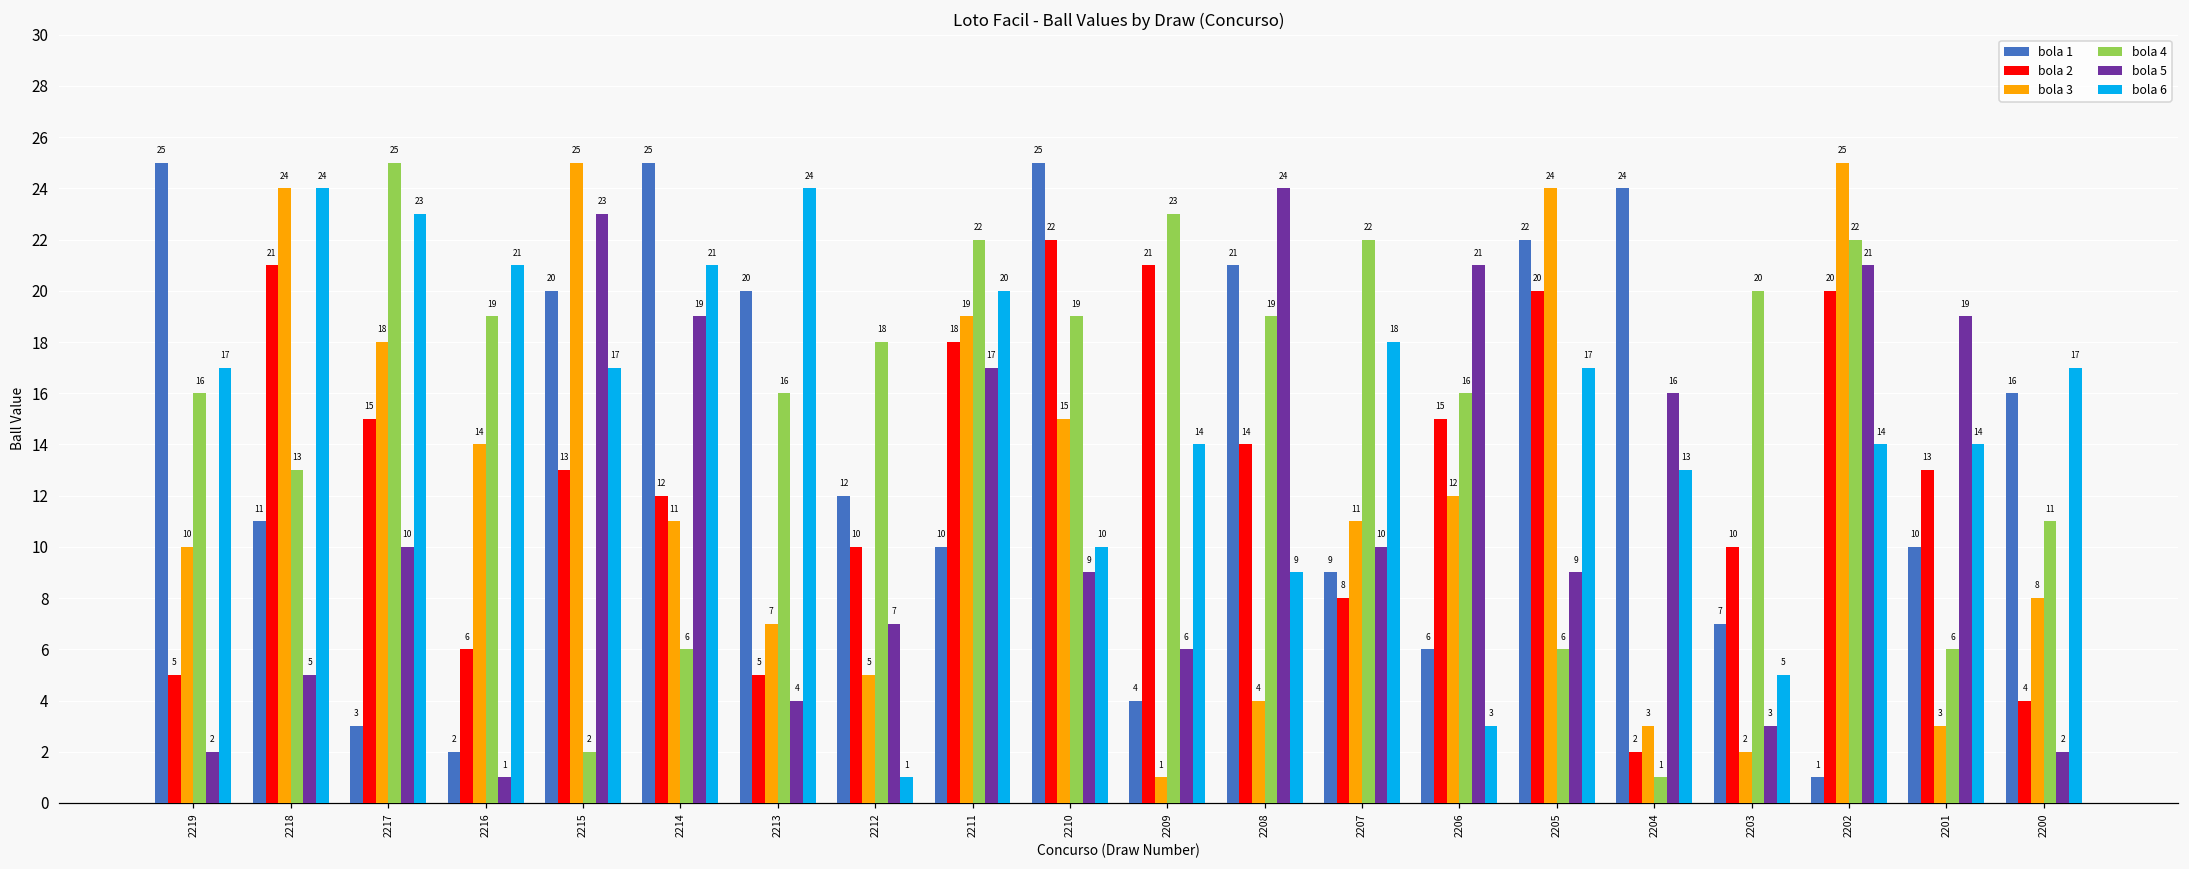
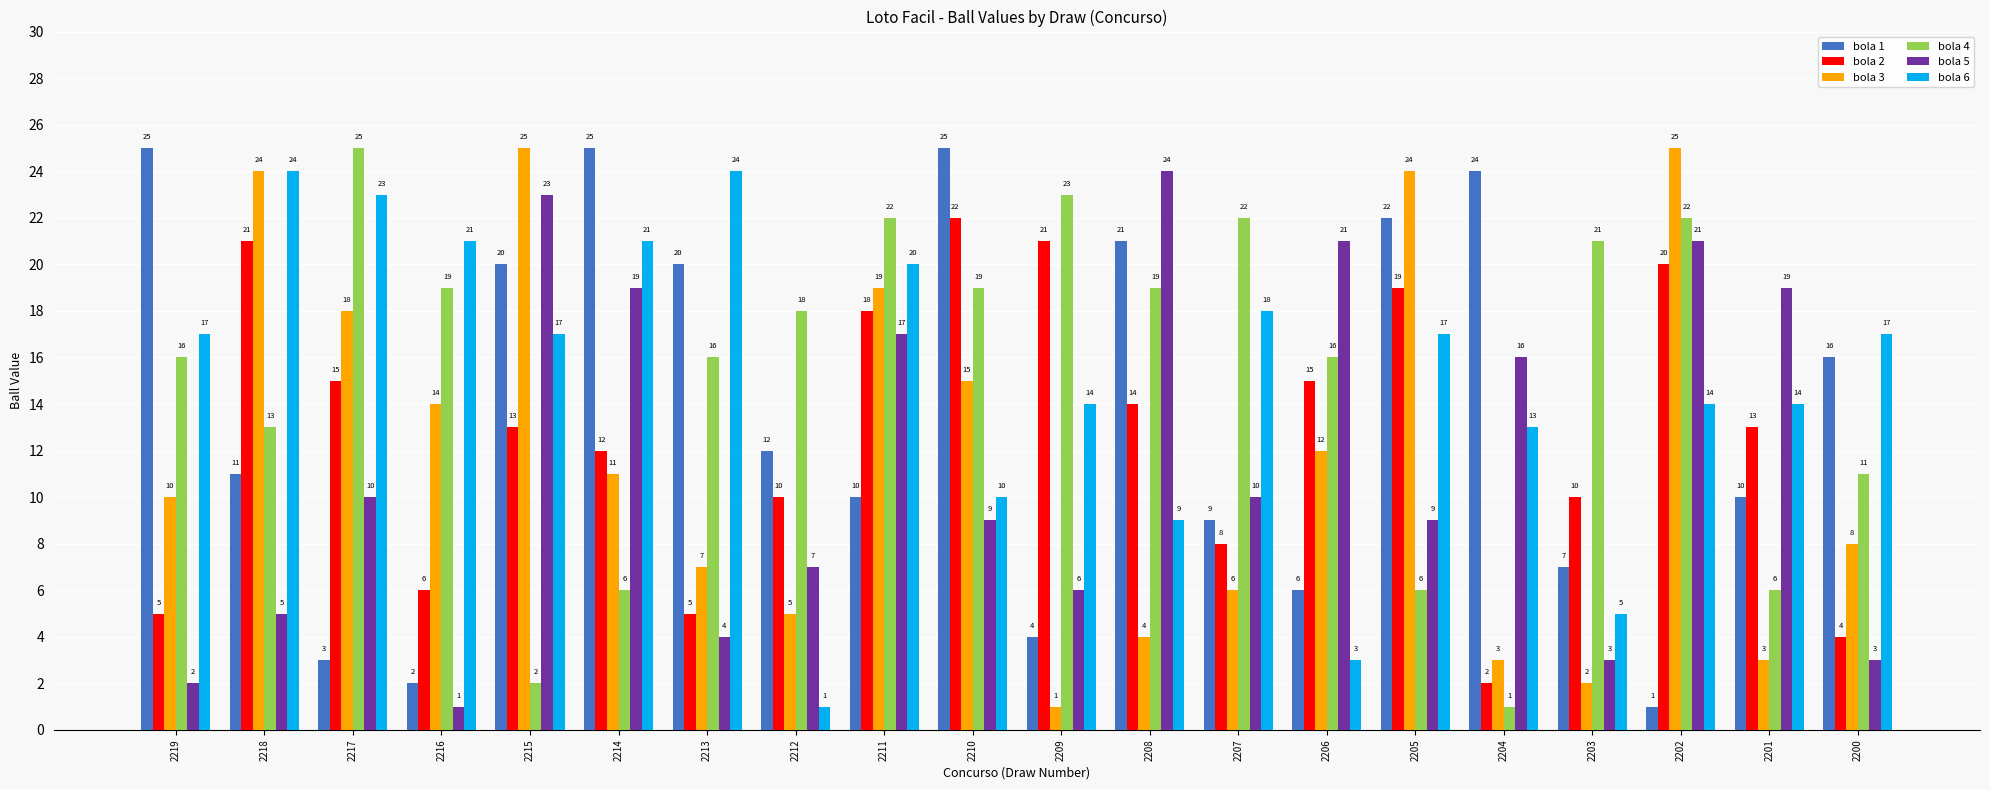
  {
    "bola 1": {
      "2219": 25,
      "2218": 11,
      "2217": 3,
      "2216": 2,
      "2215": 20,
      "2214": 25,
      "2213": 20,
      "2212": 12,
      "2211": 10,
      "2210": 25,
      "2209": 4,
      "2208": 21,
      "2207": 9,
      "2206": 6,
      "2205": 22,
      "2204": 24,
      "2203": 7,
      "2202": 1,
      "2201": 10,
      "2200": 16
    },
    "bola 2": {
      "2219": 5,
      "2218": 21,
      "2217": 15,
      "2216": 6,
      "2215": 13,
      "2214": 12,
      "2213": 5,
      "2212": 10,
      "2211": 18,
      "2210": 22,
      "2209": 21,
      "2208": 14,
      "2207": 8,
      "2206": 15,
-     "2205": 20,
+     "2205": 19,
      "2204": 2,
      "2203": 10,
      "2202": 20,
      "2201": 13,
      "2200": 4
    },
    "bola 3": {
      "2219": 10,
      "2218": 24,
      "2217": 18,
      "2216": 14,
      "2215": 25,
      "2214": 11,
      "2213": 7,
      "2212": 5,
      "2211": 19,
      "2210": 15,
      "2209": 1,
      "2208": 4,
-     "2207": 11,
+     "2207": 6,
      "2206": 12,
      "2205": 24,
      "2204": 3,
      "2203": 2,
      "2202": 25,
      "2201": 3,
      "2200": 8
    },
    "bola 4": {
      "2219": 16,
      "2218": 13,
      "2217": 25,
      "2216": 19,
      "2215": 2,
      "2214": 6,
      "2213": 16,
      "2212": 18,
      "2211": 22,
      "2210": 19,
      "2209": 23,
      "2208": 19,
      "2207": 22,
      "2206": 16,
      "2205": 6,
      "2204": 1,
-     "2203": 20,
+     "2203": 21,
      "2202": 22,
      "2201": 6,
      "2200": 11
    },
    "bola 5": {
      "2219": 2,
      "2218": 5,
      "2217": 10,
      "2216": 1,
      "2215": 23,
      "2214": 19,
      "2213": 4,
      "2212": 7,
      "2211": 17,
      "2210": 9,
      "2209": 6,
      "2208": 24,
      "2207": 10,
      "2206": 21,
      "2205": 9,
      "2204": 16,
      "2203": 3,
      "2202": 21,
      "2201": 19,
-     "2200": 2
+     "2200": 3
    },
    "bola 6": {
      "2219": 17,
      "2218": 24,
      "2217": 23,
      "2216": 21,
      "2215": 17,
      "2214": 21,
      "2213": 24,
      "2212": 1,
      "2211": 20,
      "2210": 10,
      "2209": 14,
      "2208": 9,
      "2207": 18,
      "2206": 3,
      "2205": 17,
      "2204": 13,
      "2203": 5,
      "2202": 14,
      "2201": 14,
      "2200": 17
    }
  }
